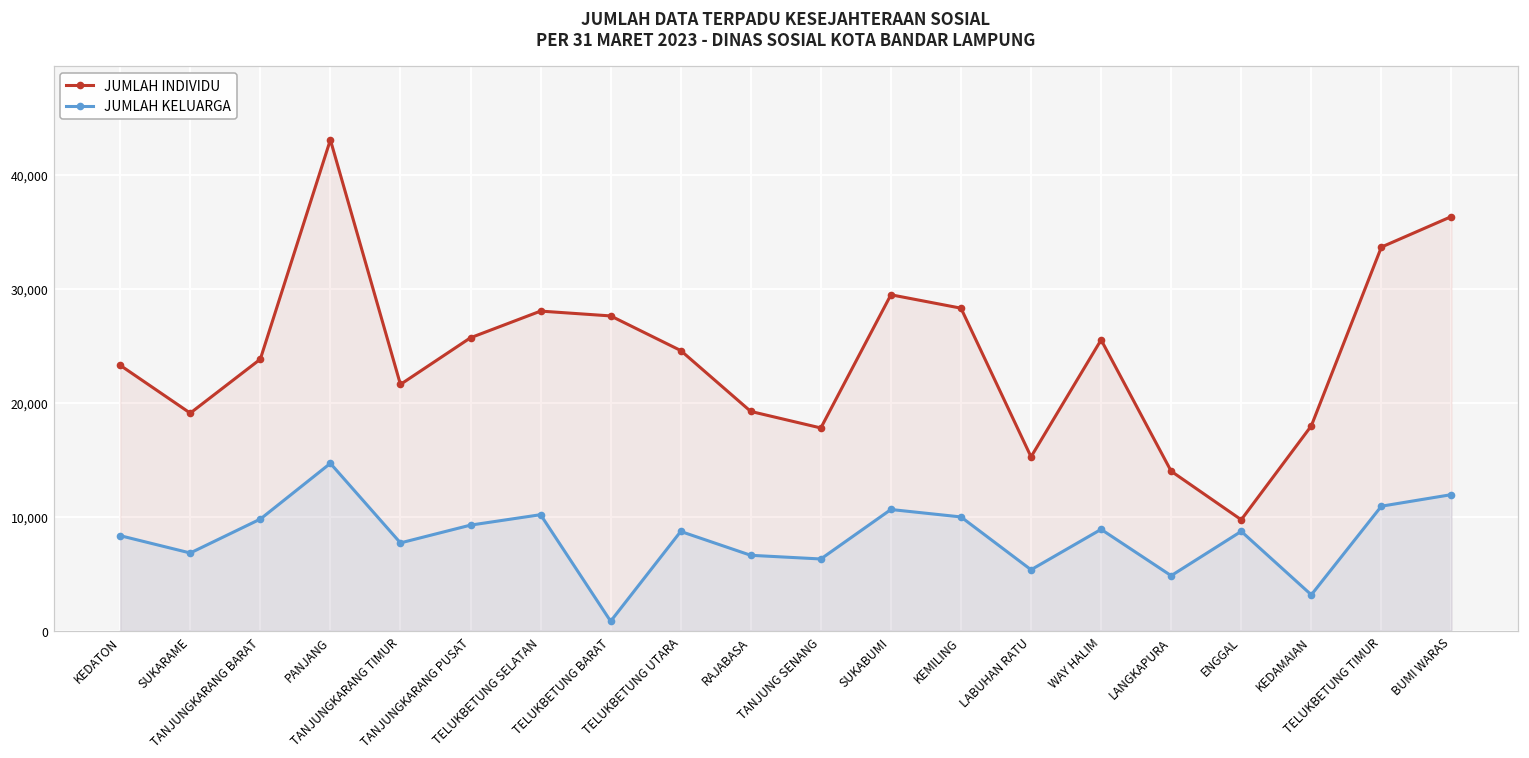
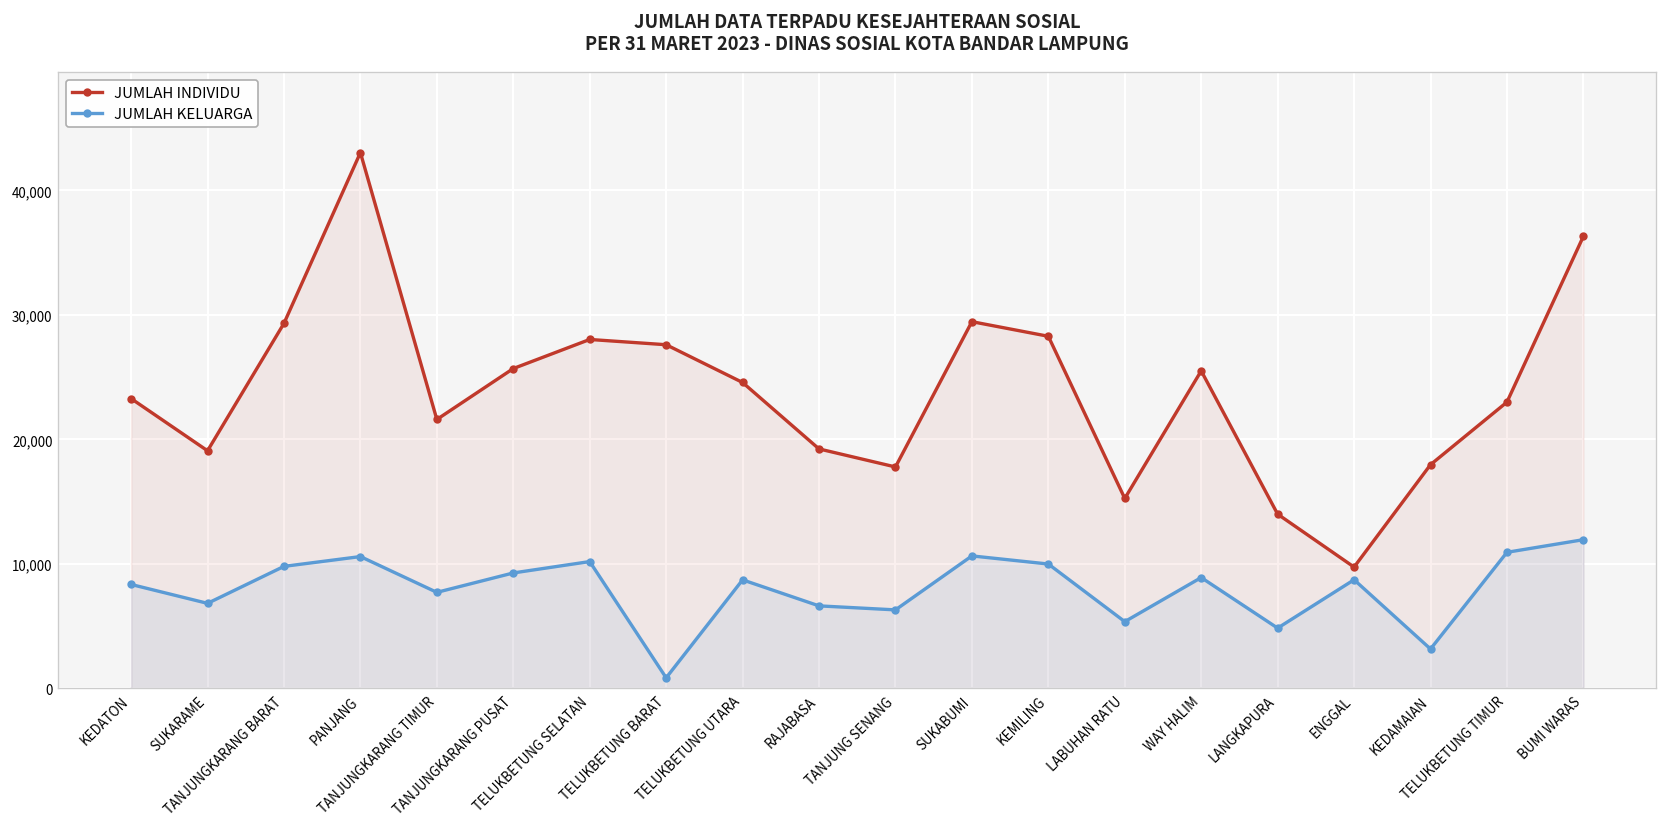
  {
    "JUMLAH INDIVIDU": {
      "KEDATON": "23,300",
      "SUKARAME": "19,100",
-     "TANJUNGKARANG BARAT": "23,800",
+     "TANJUNGKARANG BARAT": "29,300",
      "PANJANG": "43,000",
      "TANJUNGKARANG TIMUR": "21,600",
      "TANJUNGKARANG PUSAT": "25,700",
      "TELUKBETUNG SELATAN": "28,000",
      "TELUKBETUNG BARAT": "27,600",
      "TELUKBETUNG UTARA": "24,600",
      "RAJABASA": "19,200",
      "TANJUNG SENANG": "17,800",
      "SUKABUMI": "29,500",
      "KEMILING": "28,300",
      "LABUHAN RATU": "15,300",
      "WAY HALIM": "25,500",
      "LANGKAPURA": "14,000",
      "ENGGAL": "9,700",
      "KEDAMAIAN": "18,000",
-     "TELUKBETUNG TIMUR": "33,600",
+     "TELUKBETUNG TIMUR": "23,000",
      "BUMI WARAS": "36,300"
    },
    "JUMLAH KELUARGA": {
      "KEDATON": "8,300",
      "SUKARAME": "6,800",
      "TANJUNGKARANG BARAT": "9,800",
-     "PANJANG": "14,700",
+     "PANJANG": "10,600",
      "TANJUNGKARANG TIMUR": "7,700",
      "TANJUNGKARANG PUSAT": "9,300",
      "TELUKBETUNG SELATAN": "10,200",
      "TELUKBETUNG BARAT": "800",
      "TELUKBETUNG UTARA": "8,700",
      "RAJABASA": "6,600",
      "TANJUNG SENANG": "6,300",
      "SUKABUMI": "10,600",
      "KEMILING": "10,000",
      "LABUHAN RATU": "5,400",
      "WAY HALIM": "8,900",
      "LANGKAPURA": "4,800",
      "ENGGAL": "8,700",
      "KEDAMAIAN": "3,200",
      "TELUKBETUNG TIMUR": "10,900",
      "BUMI WARAS": "11,900"
    }
  }
